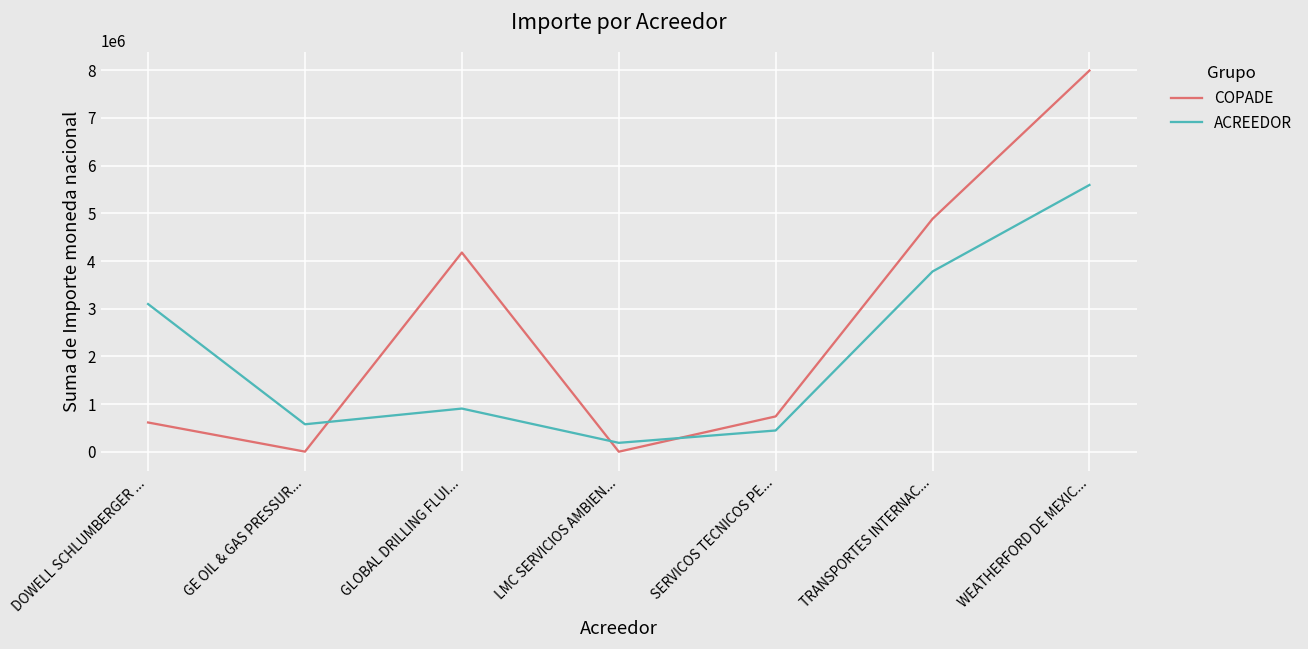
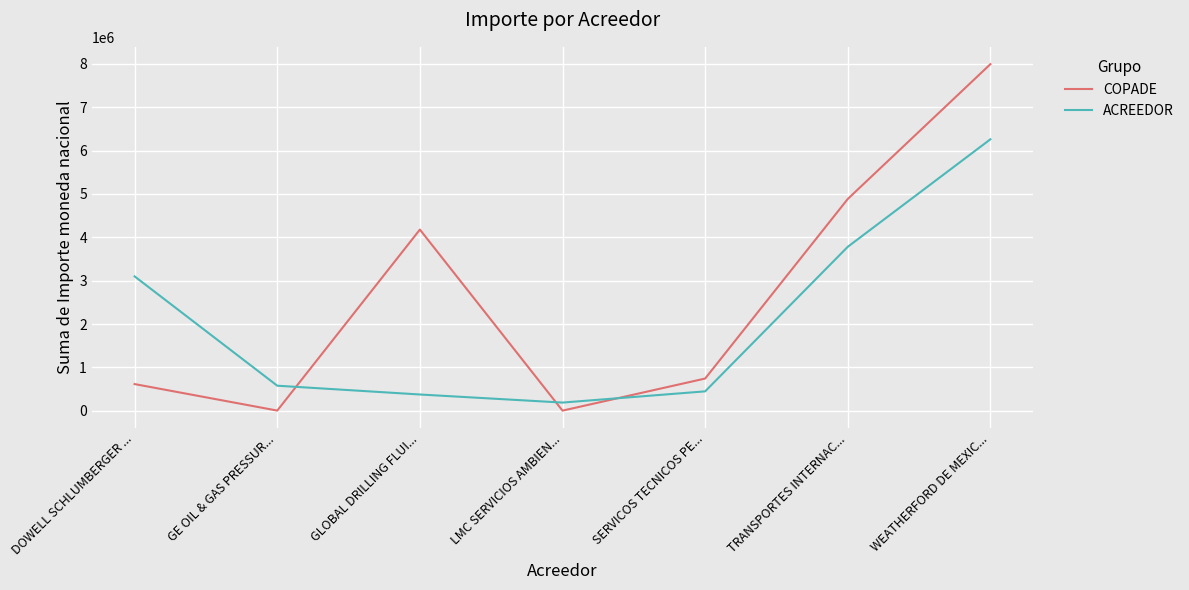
  {
    "COPADE": {
      "DOWELL SCHLUMBERGER ...": 600000,
      "GE OIL & GAS PRESSUR...": 0,
      "GLOBAL DRILLING FLUI...": 4200000,
      "LMC SERVICIOS AMBIEN...": 0,
      "SERVICOS TECNICOS PE...": 700000,
      "TRANSPORTES INTERNAC...": 4900000,
      "WEATHERFORD DE MEXIC...": 8000000
    },
    "ACREEDOR": {
      "DOWELL SCHLUMBERGER ...": 3100000,
      "GE OIL & GAS PRESSUR...": 600000,
-     "GLOBAL DRILLING FLUI...": 900000,
+     "GLOBAL DRILLING FLUI...": 400000,
      "LMC SERVICIOS AMBIEN...": 200000,
      "SERVICOS TECNICOS PE...": 400000,
      "TRANSPORTES INTERNAC...": 3800000,
-     "WEATHERFORD DE MEXIC...": 5600000
+     "WEATHERFORD DE MEXIC...": 6300000
    }
  }
